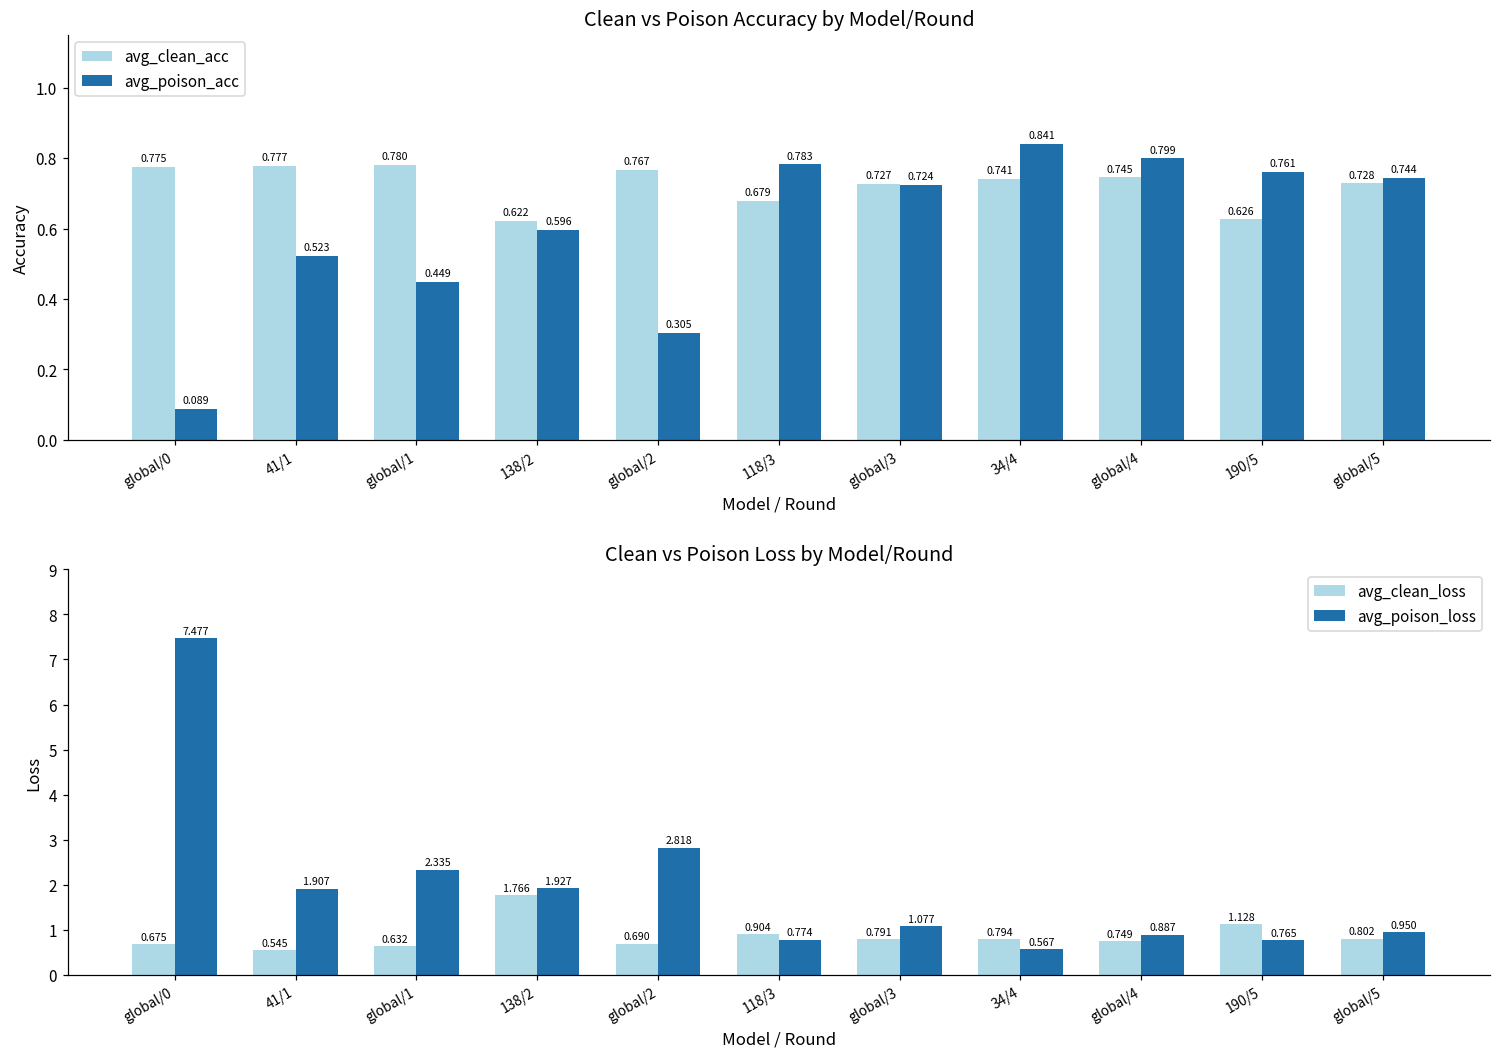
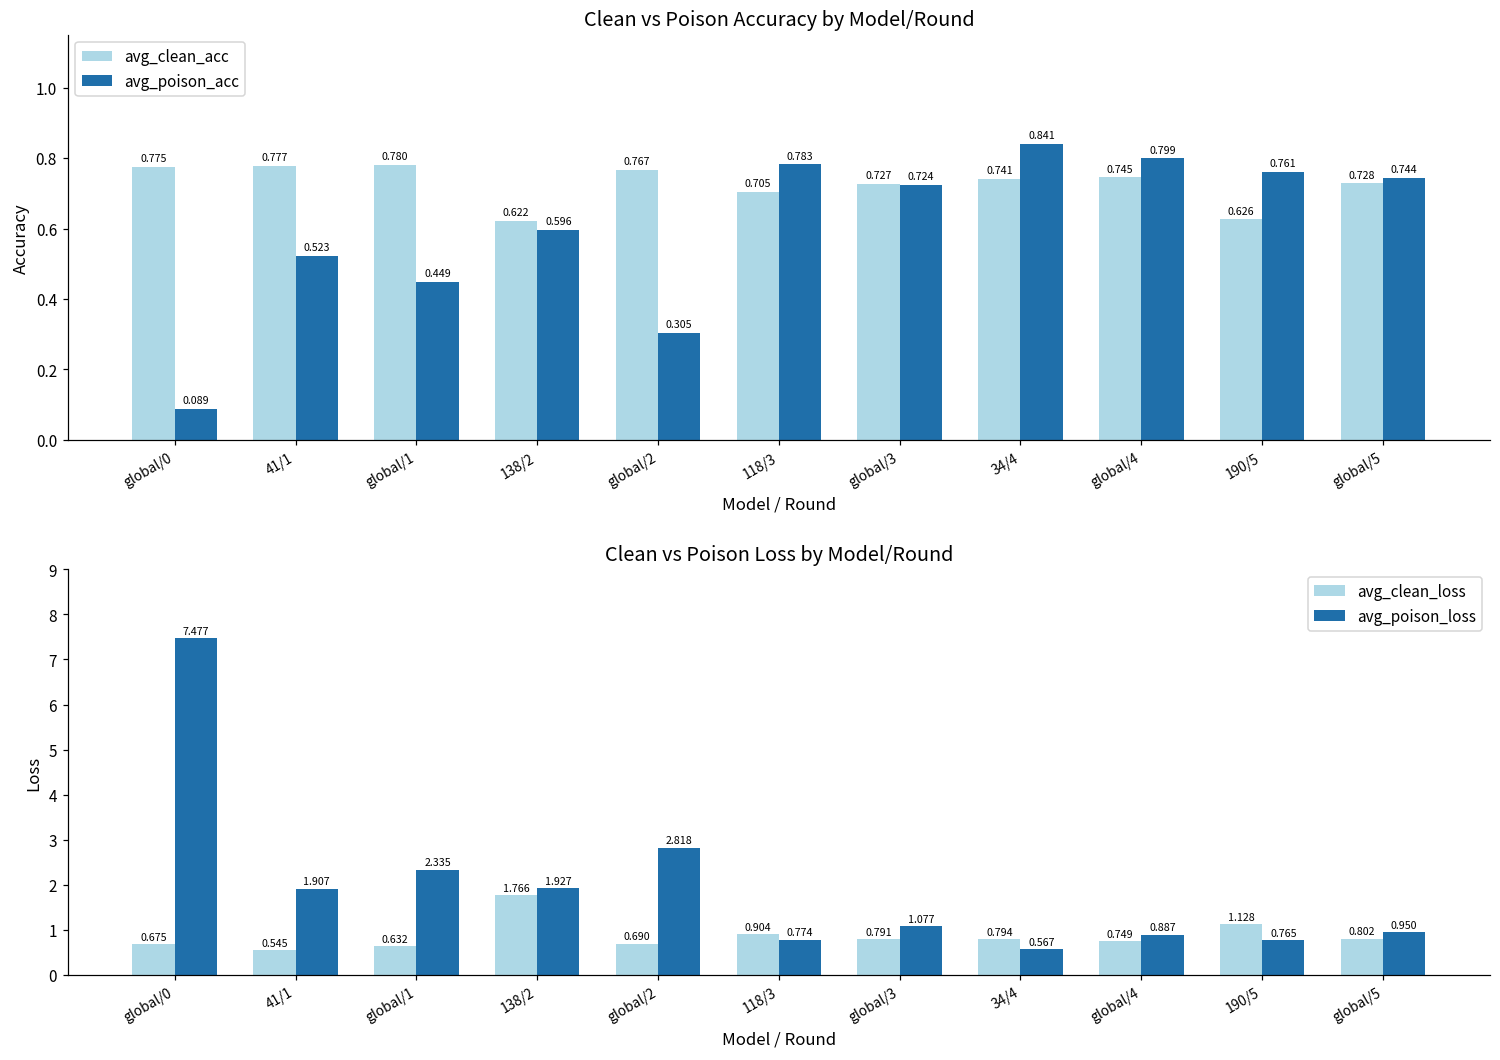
  {
    "Clean vs Poison Accuracy by Model/Round": {
      "avg_clean_acc": {
        "global/0": 0.775,
        "41/1": 0.777,
        "global/1": 0.780,
        "138/2": 0.622,
        "global/2": 0.767,
-       "118/3": 0.679,
+       "118/3": 0.705,
        "global/3": 0.727,
        "34/4": 0.741,
        "global/4": 0.745,
        "190/5": 0.626,
        "global/5": 0.728
      },
      "avg_poison_acc": {
        "global/0": 0.089,
        "41/1": 0.523,
        "global/1": 0.449,
        "138/2": 0.596,
        "global/2": 0.305,
        "118/3": 0.783,
        "global/3": 0.724,
        "34/4": 0.841,
        "global/4": 0.799,
        "190/5": 0.761,
        "global/5": 0.744
      }
    },
    "Clean vs Poison Loss by Model/Round": {
      "avg_clean_loss": {
        "global/0": 0.675,
        "41/1": 0.545,
        "global/1": 0.632,
        "138/2": 1.766,
        "global/2": 0.690,
        "118/3": 0.904,
        "global/3": 0.791,
        "34/4": 0.794,
        "global/4": 0.749,
        "190/5": 1.128,
        "global/5": 0.802
      },
      "avg_poison_loss": {
        "global/0": 7.477,
        "41/1": 1.907,
        "global/1": 2.335,
        "138/2": 1.927,
        "global/2": 2.818,
        "118/3": 0.774,
        "global/3": 1.077,
        "34/4": 0.567,
        "global/4": 0.887,
        "190/5": 0.765,
        "global/5": 0.950
      }
    }
  }
